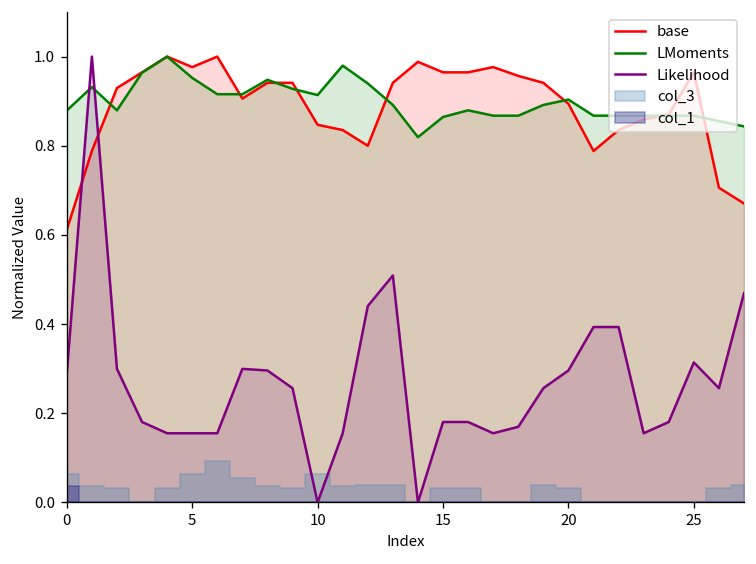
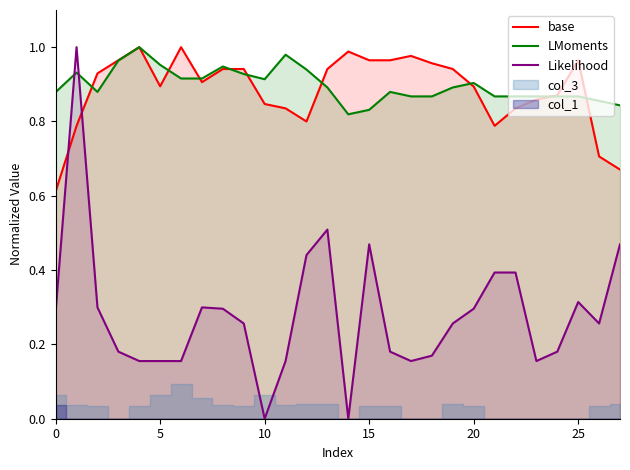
  {
    "base": {
      "0": 0.61,
-     "5": 0.98,
+     "5": 0.89,
      "10": 0.85,
      "15": 0.96,
      "20": 0.89
    },
    "LMoments": {
      "0": 0.88,
      "5": 0.95,
      "10": 0.91,
-     "15": 0.86,
+     "15": 0.83,
      "20": 0.90
    },
    "Likelihood": {
      "0": 0.29,
      "5": 0.16,
      "10": 0.00,
-     "15": 0.18,
+     "15": 0.47,
      "20": 0.30,
      "25": 0.31
    }
  }
